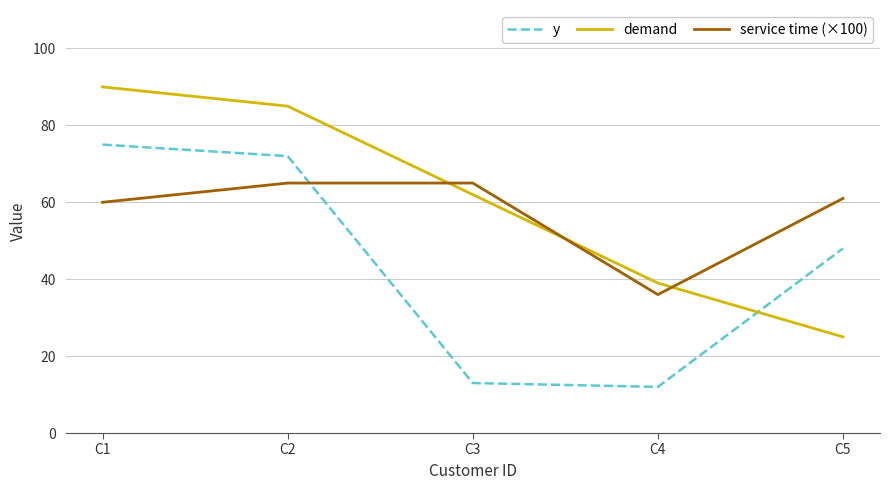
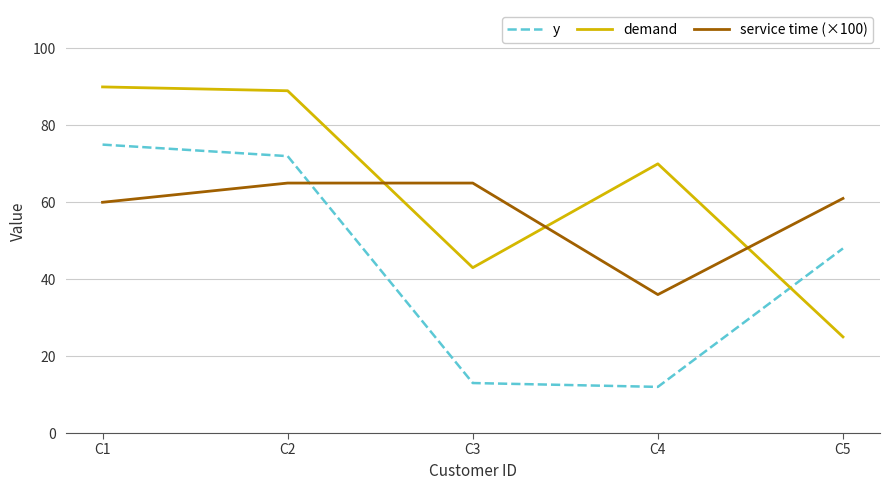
  {
    "y": {
      "C1": 75,
      "C2": 72,
      "C3": 13,
      "C4": 12,
      "C5": 48
    },
    "demand": {
      "C1": 90,
-     "C2": 85,
-     "C3": 62,
-     "C4": 39,
+     "C2": 89,
+     "C3": 43,
+     "C4": 70,
      "C5": 25
    },
    "service time (×100)": {
      "C1": 60,
      "C2": 65,
      "C3": 65,
      "C4": 36,
      "C5": 61
    }
  }
